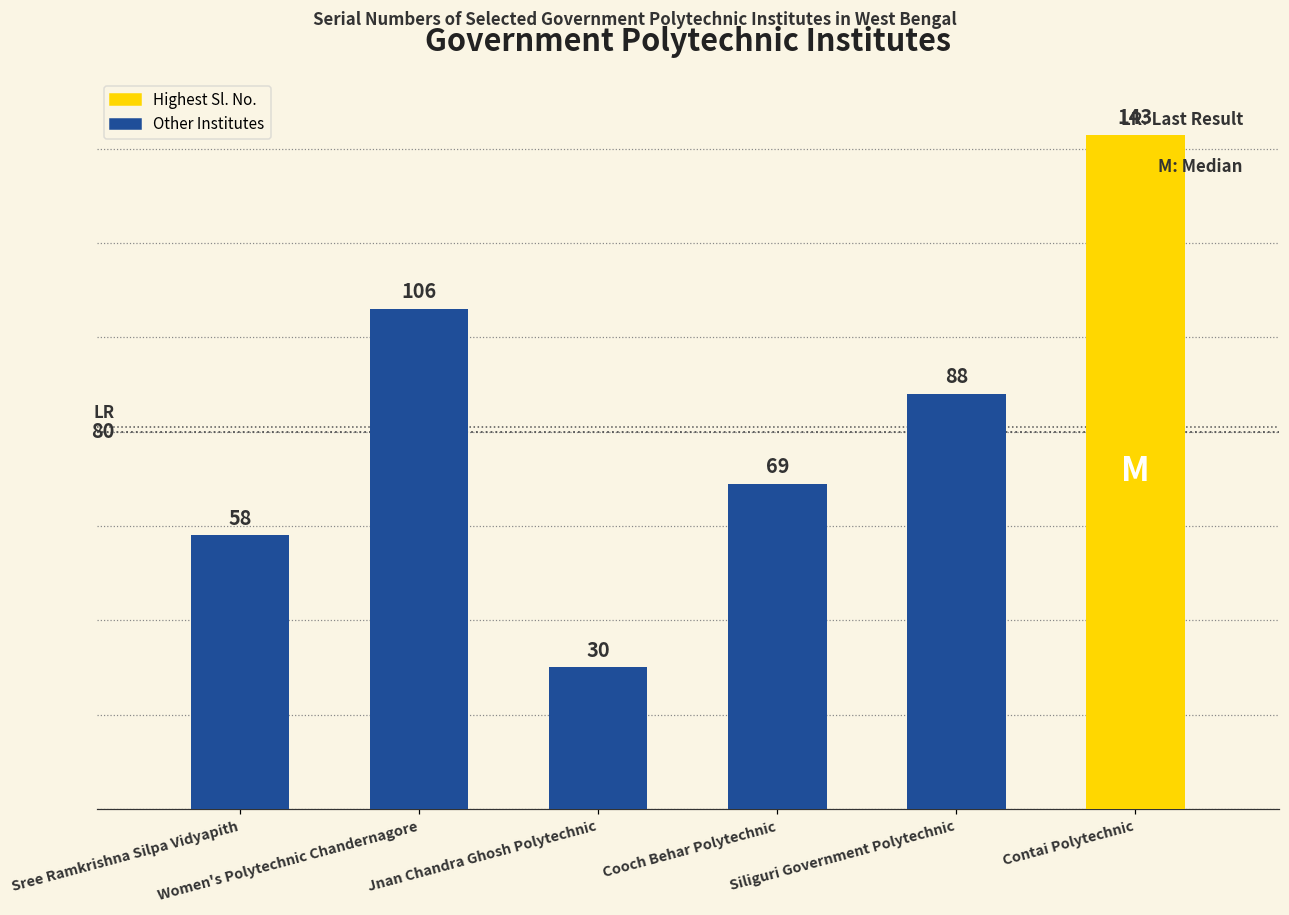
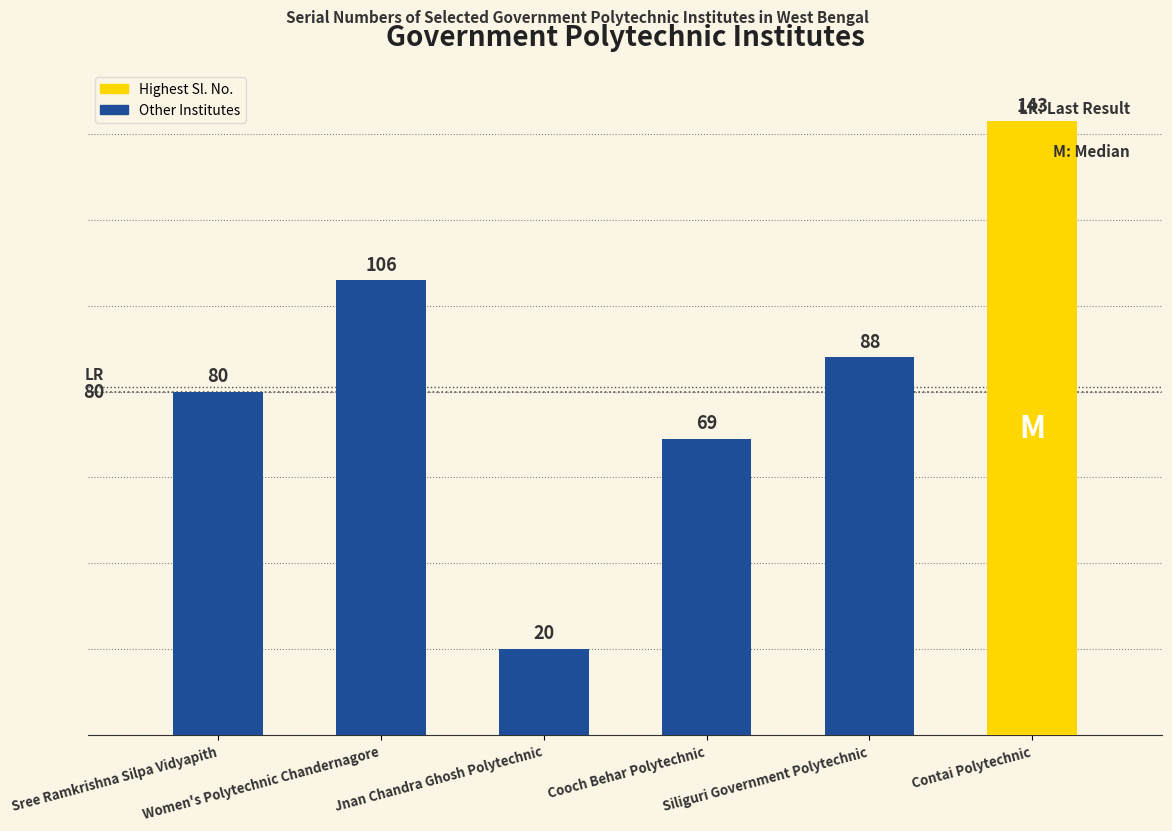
  {
-   "Sree Ramkrishna Silpa Vidyapith": 58,
+   "Sree Ramkrishna Silpa Vidyapith": 80,
    "Women's Polytechnic Chandernagore": 106,
-   "Jnan Chandra Ghosh Polytechnic": 30,
+   "Jnan Chandra Ghosh Polytechnic": 20,
    "Cooch Behar Polytechnic": 69,
    "Siliguri Government Polytechnic": 88
  }
